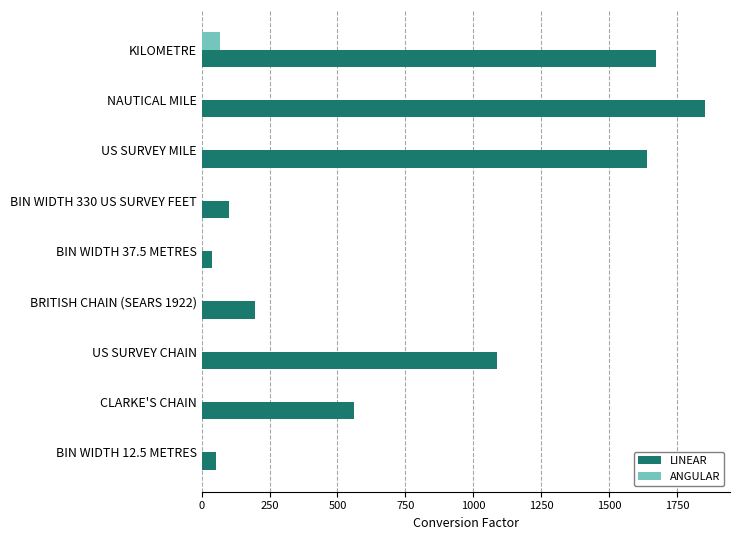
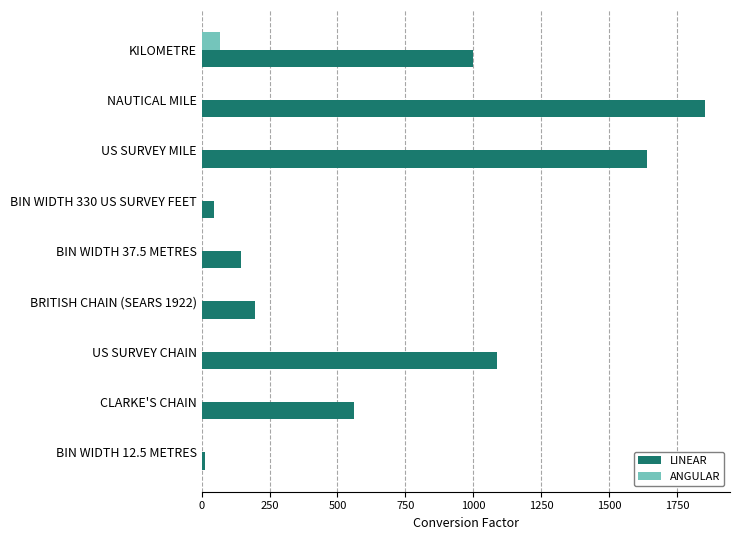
  {
    "LINEAR": {
-     "KILOMETRE": 1670,
+     "KILOMETRE": 1000,
      "NAUTICAL MILE": 1850,
      "US SURVEY MILE": 1640,
-     "BIN WIDTH 330 US SURVEY FEET": 100,
-     "BIN WIDTH 37.5 METRES": 40,
+     "BIN WIDTH 330 US SURVEY FEET": 50,
+     "BIN WIDTH 37.5 METRES": 150,
      "BRITISH CHAIN (SEARS 1922)": 200,
      "US SURVEY CHAIN": 1090,
      "CLARKE'S CHAIN": 560,
-     "BIN WIDTH 12.5 METRES": 50
+     "BIN WIDTH 12.5 METRES": 10
    },
    "ANGULAR": {
      "KILOMETRE": 70
    }
  }
